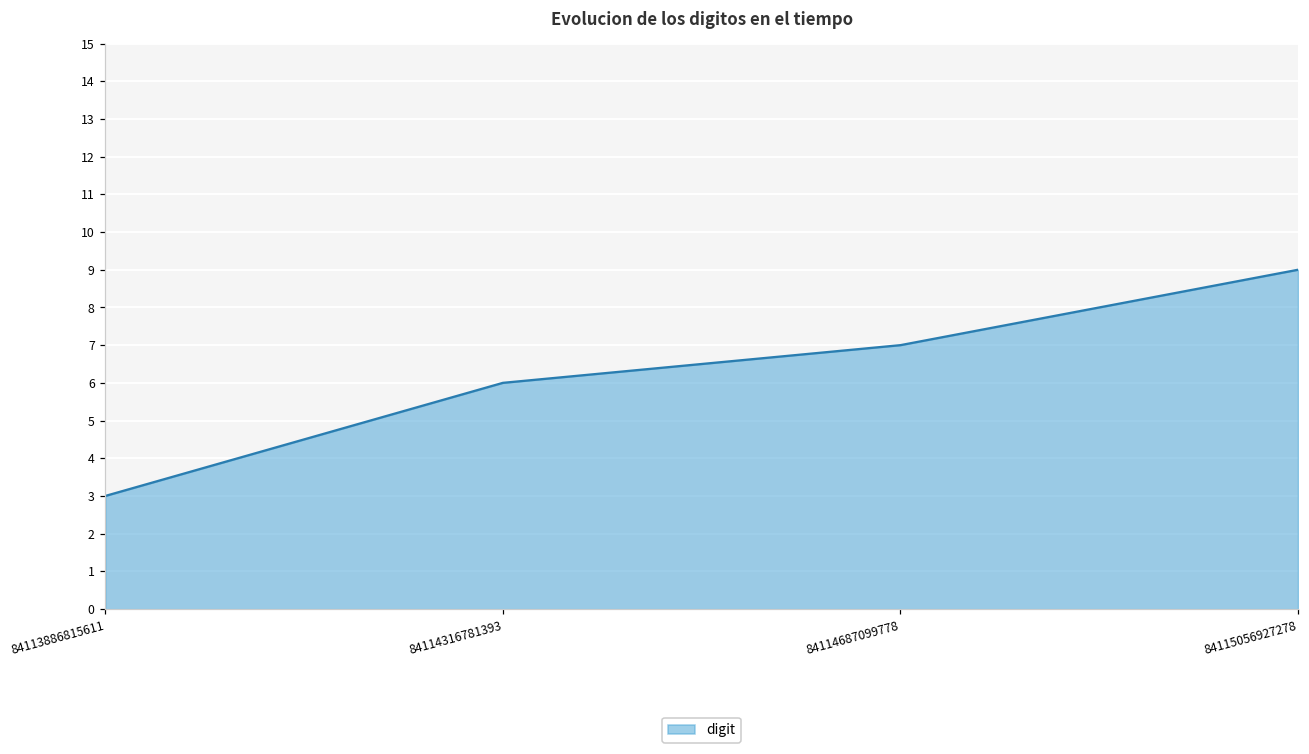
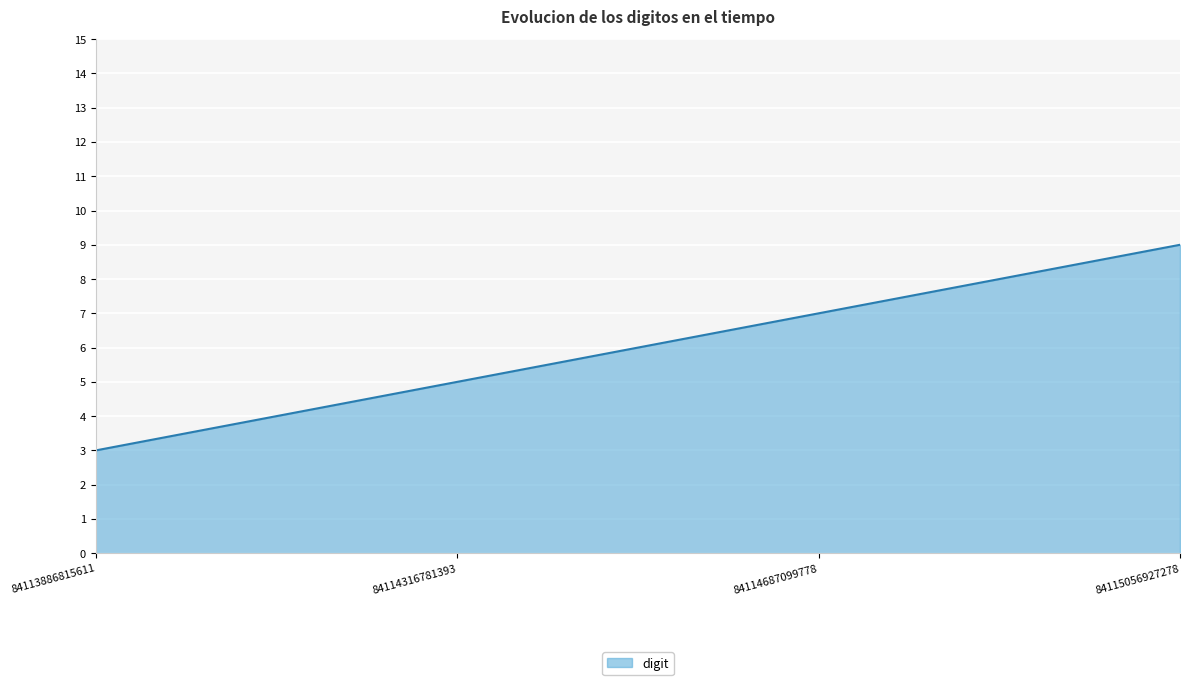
  {
    "84113886815611": 3,
-   "84114316781393": 6,
+   "84114316781393": 5,
    "84114687099778": 7,
    "84115056927278": 9
  }
